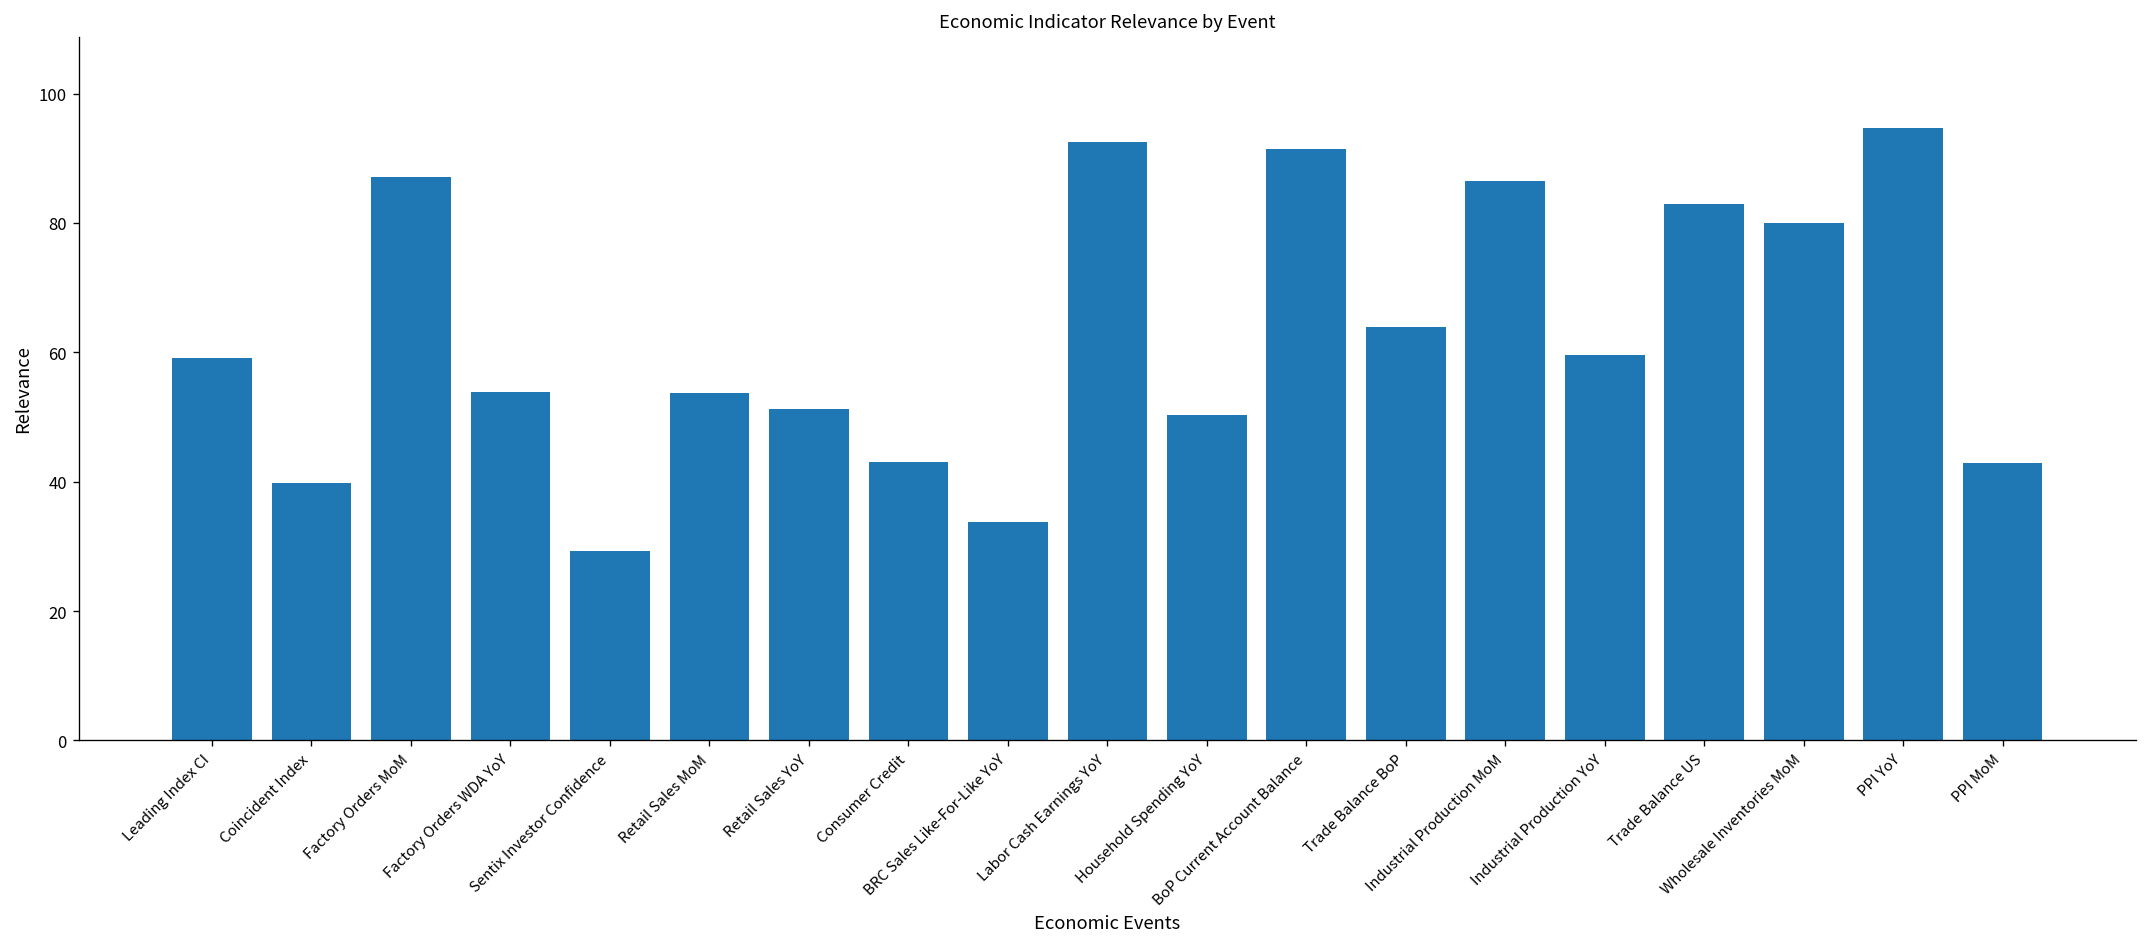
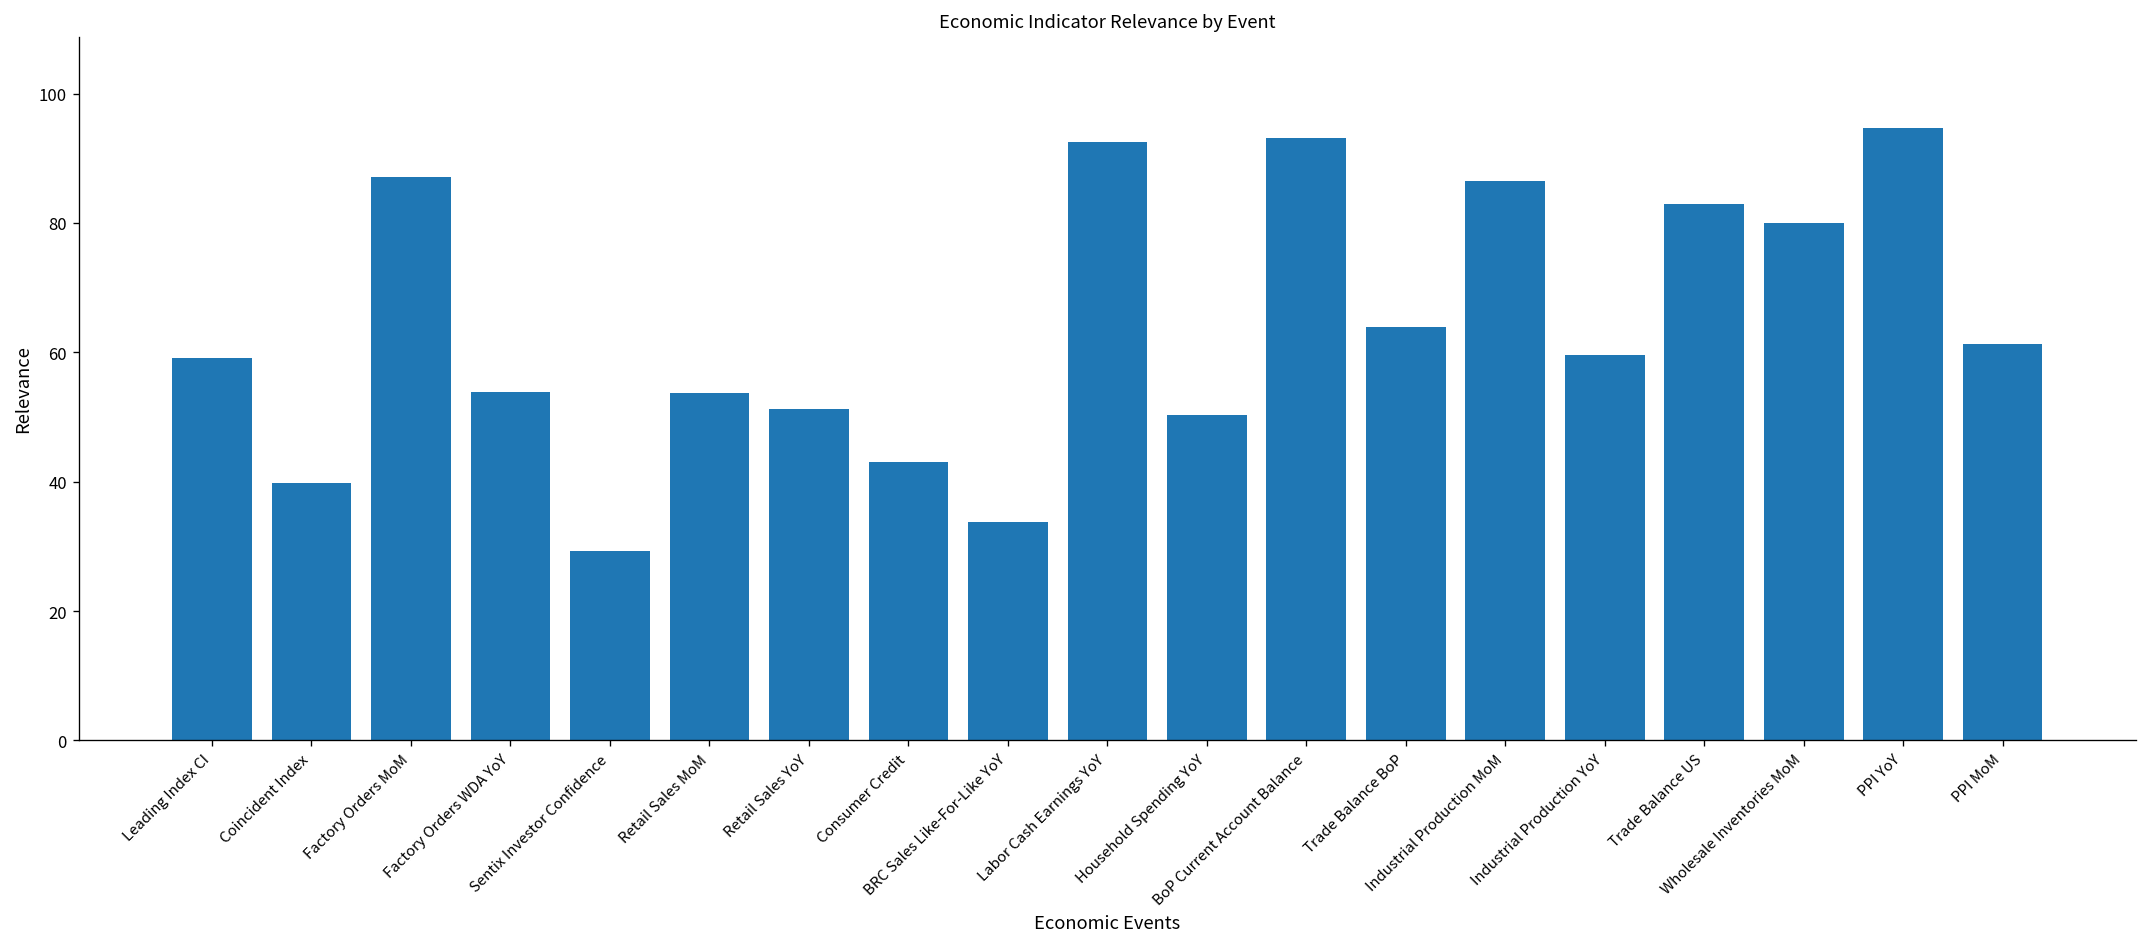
  {
    "Leading Index CI": 59,
    "Coincident Index": 40,
    "Factory Orders MoM": 87,
    "Factory Orders WDA YoY": 54,
    "Sentix Investor Confidence": 29,
    "Retail Sales MoM": 54,
    "Retail Sales YoY": 51,
    "Consumer Credit": 43,
    "BRC Sales Like-For-Like YoY": 34,
    "Labor Cash Earnings YoY": 93,
    "Household Spending YoY": 50,
-   "BoP Current Account Balance": 91,
+   "BoP Current Account Balance": 93,
    "Trade Balance BoP": 64,
    "Industrial Production MoM": 87,
    "Industrial Production YoY": 60,
    "Trade Balance US": 83,
    "Wholesale Inventories MoM": 80,
    "PPI YoY": 95,
-   "PPI MoM": 43
+   "PPI MoM": 61
  }
